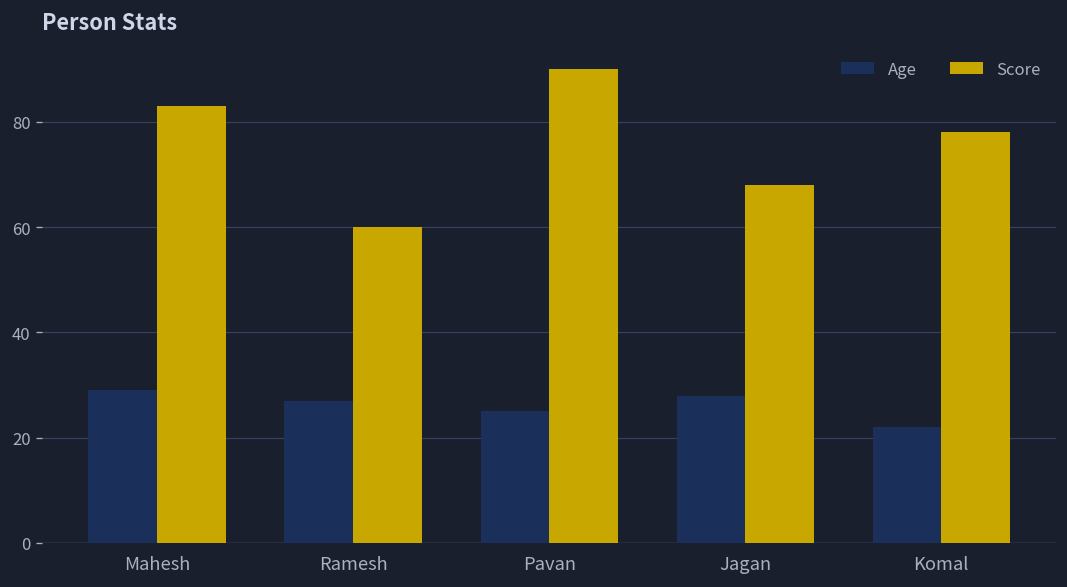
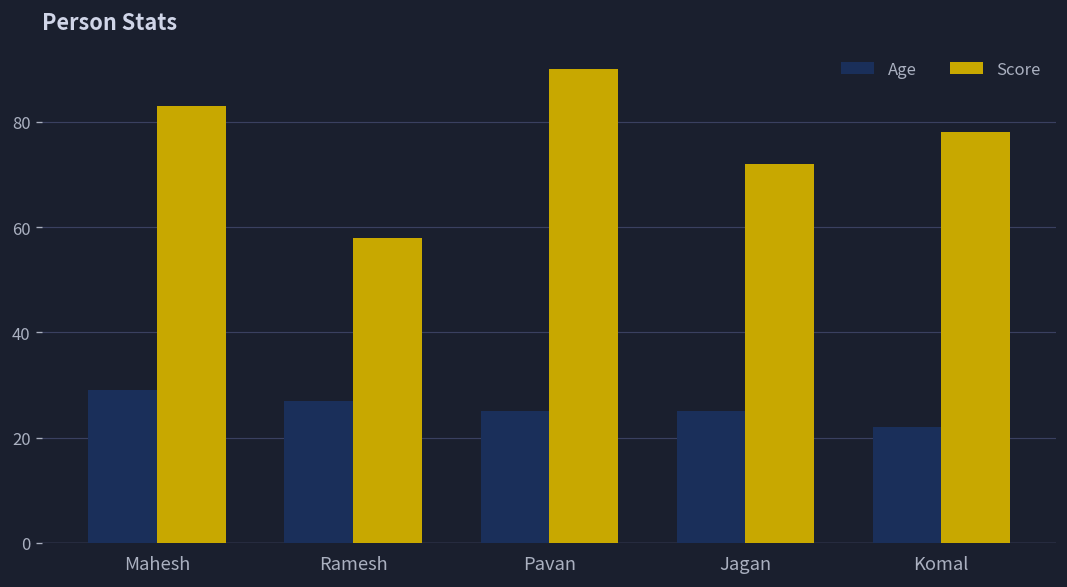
  {
    "Age": {
      "Mahesh": 29,
      "Ramesh": 27,
      "Pavan": 25,
-     "Jagan": 28,
+     "Jagan": 25,
      "Komal": 22
    },
    "Score": {
      "Mahesh": 83,
-     "Ramesh": 60,
+     "Ramesh": 58,
      "Pavan": 90,
-     "Jagan": 68,
+     "Jagan": 72,
      "Komal": 78
    }
  }
